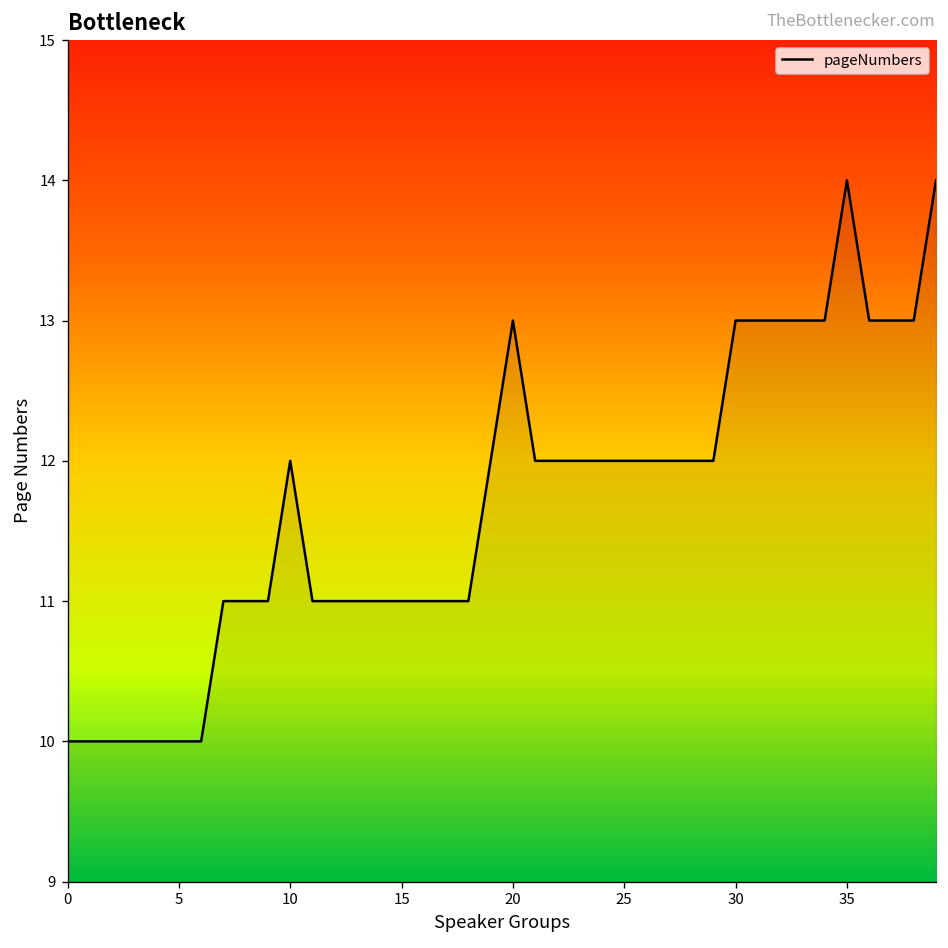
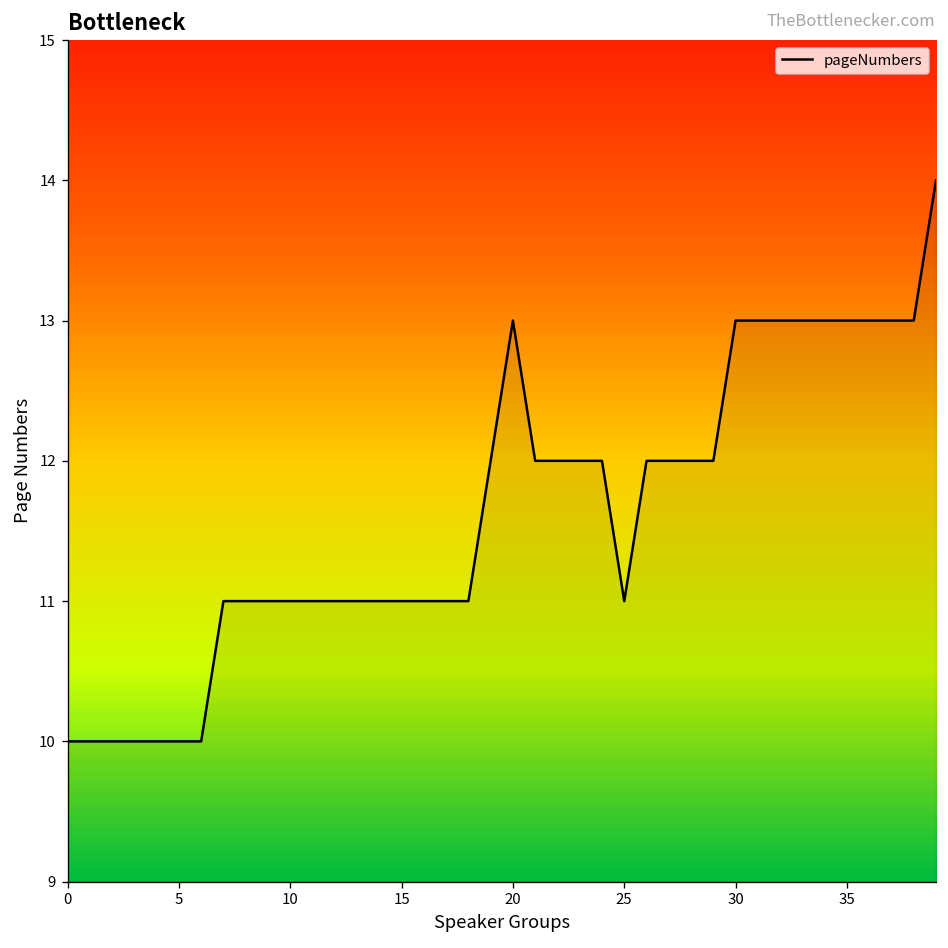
  {
    "0": 10,
    "5": 10,
-   "10": 12,
+   "10": 11,
    "15": 11,
    "20": 13,
-   "25": 12,
+   "25": 11,
    "30": 13,
-   "35": 14
+   "35": 13
  }
